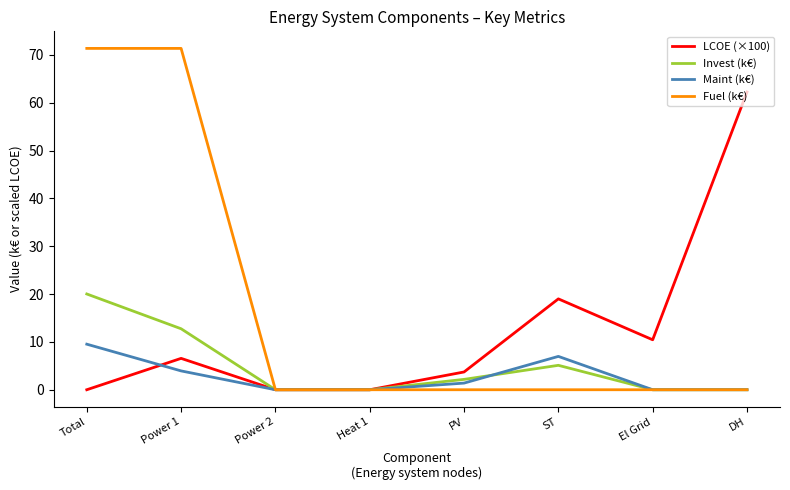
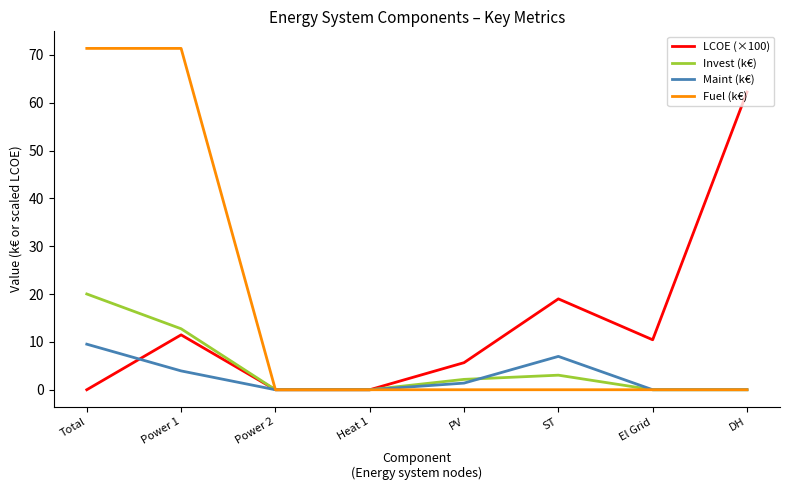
  {
    "LCOE (×100)": {
      "Total": 0,
-     "Power 1": 7,
-     "PV": 4,
+     "Power 1": 11,
+     "PV": 6,
      "ST": 19,
      "El Grid": 10
    },
    "Invest (k€)": {
      "Total": 20,
      "Power 1": 13,
      "PV": 2,
-     "ST": 5
+     "ST": 3
    },
    "Maint (k€)": {
      "Total": 10,
      "Power 1": 4,
      "PV": 1,
      "ST": 7
    },
    "Fuel (k€)": {
      "Total": 71,
      "Power 1": 71,
      "PV": 0,
      "ST": 0
    }
  }
